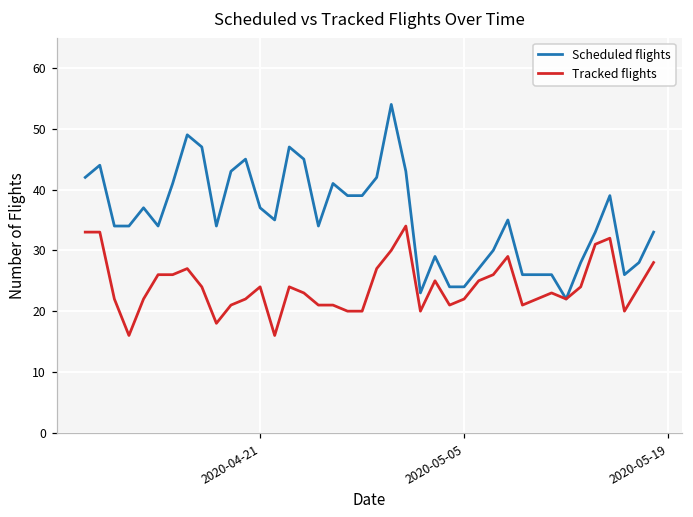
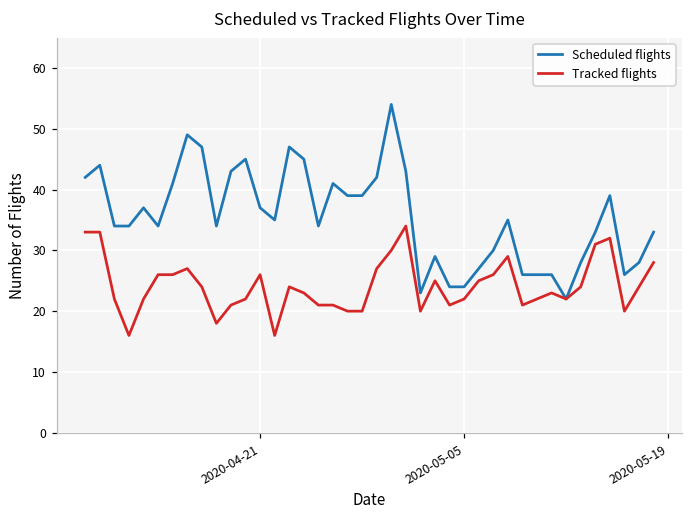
  {
    "Scheduled flights": {
      "2020-04-21": 37,
      "2020-05-05": 24
    },
    "Tracked flights": {
-     "2020-04-21": 24,
+     "2020-04-21": 26,
      "2020-05-05": 22
    }
  }
